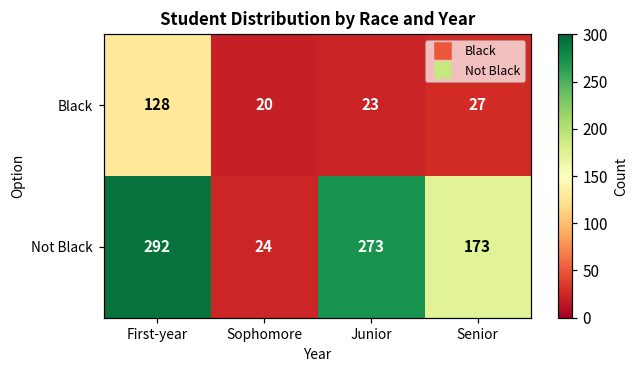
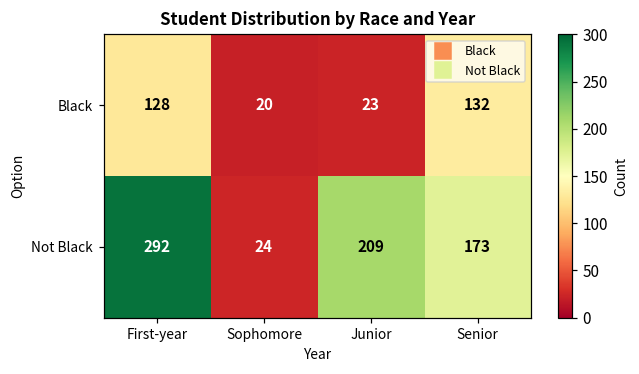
  {
    "Black": {
      "First-year": 128,
      "Sophomore": 20,
      "Junior": 23,
-     "Senior": 27
+     "Senior": 132
    },
    "Not Black": {
      "First-year": 292,
      "Sophomore": 24,
-     "Junior": 273,
+     "Junior": 209,
      "Senior": 173
    }
  }
